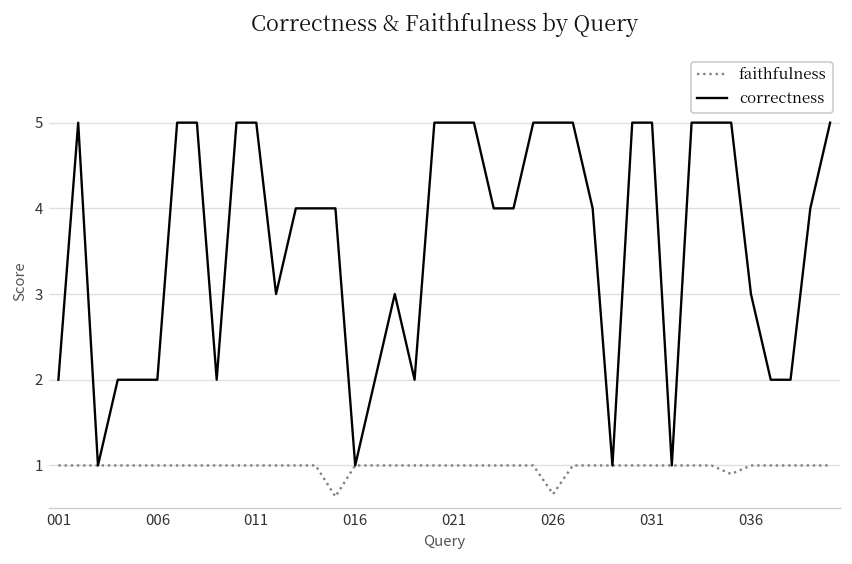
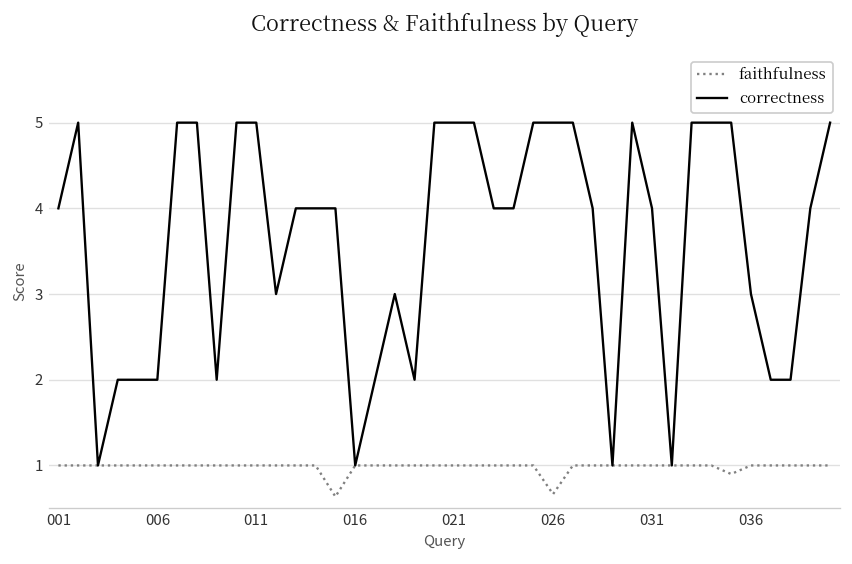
  {
    "faithfulness": {
      "001": 1,
      "006": 1,
      "011": 1,
      "021": 1,
      "026": 0.7,
      "031": 1,
      "036": 1
    },
    "correctness": {
-     "001": 2,
+     "001": 4,
      "006": 2,
      "011": 5,
      "021": 5,
      "026": 5,
-     "031": 5,
+     "031": 4,
      "036": 3
    }
  }
